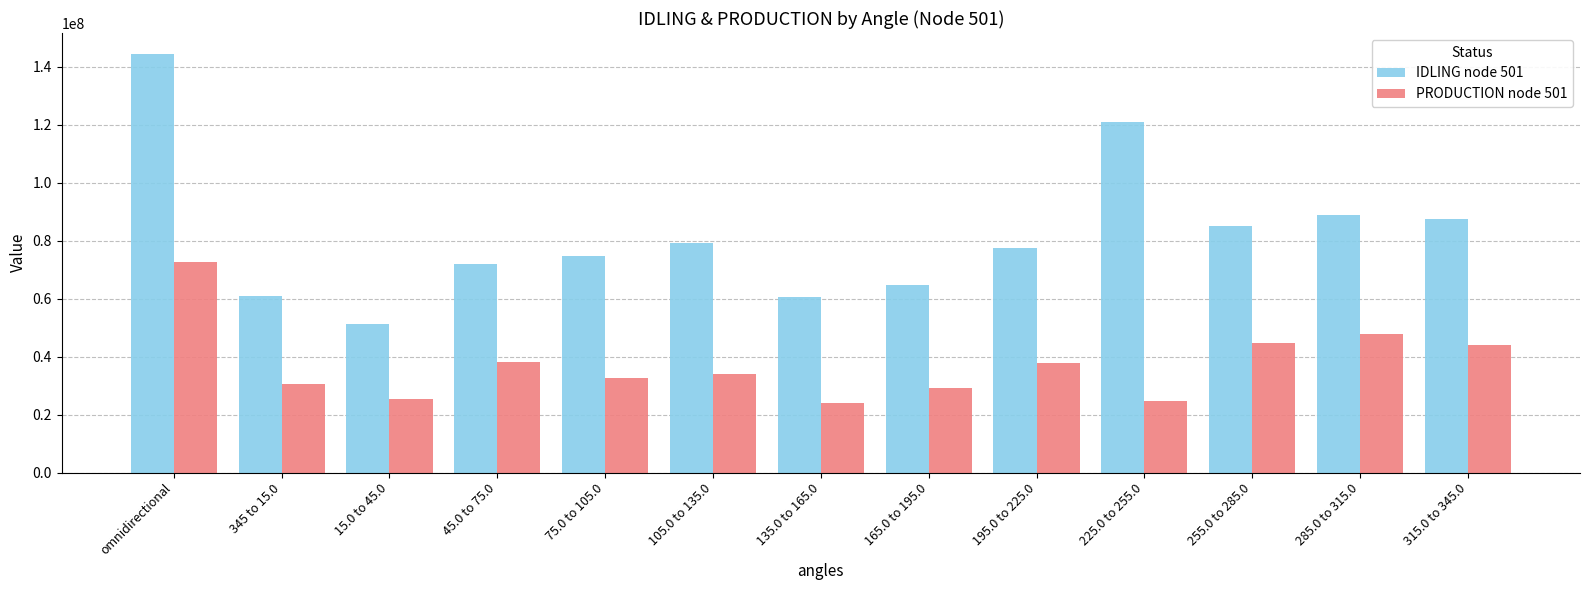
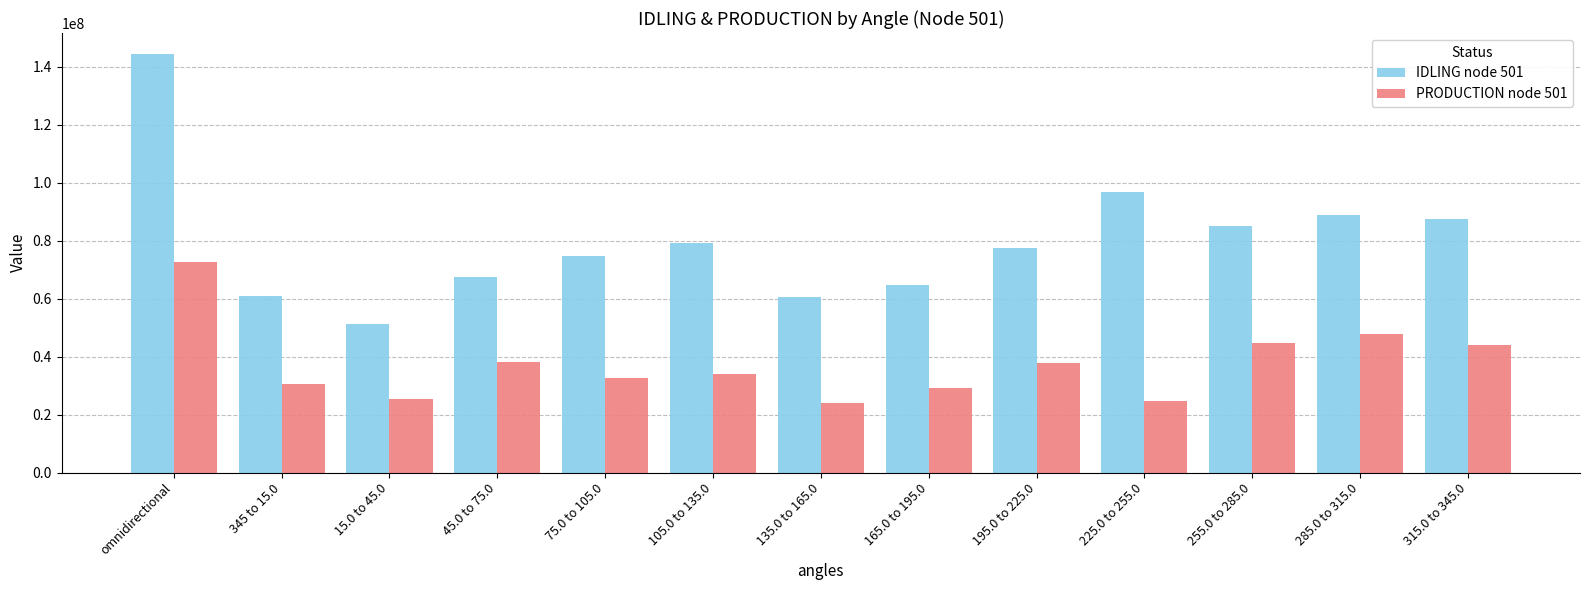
  {
    "IDLING node 501": {
      "omnidirectional": 144000000,
      "345 to 15.0": 61000000,
      "15.0 to 45.0": 51000000,
-     "45.0 to 75.0": 72000000,
+     "45.0 to 75.0": 67000000,
      "75.0 to 105.0": 75000000,
      "105.0 to 135.0": 79000000,
      "135.0 to 165.0": 61000000,
      "165.0 to 195.0": 65000000,
      "195.0 to 225.0": 77000000,
-     "225.0 to 255.0": 121000000,
+     "225.0 to 255.0": 97000000,
      "255.0 to 285.0": 85000000,
      "285.0 to 315.0": 89000000,
      "315.0 to 345.0": 87000000
    },
    "PRODUCTION node 501": {
      "omnidirectional": 73000000,
      "345 to 15.0": 31000000,
      "15.0 to 45.0": 25000000,
      "45.0 to 75.0": 38000000,
      "75.0 to 105.0": 33000000,
      "105.0 to 135.0": 34000000,
      "135.0 to 165.0": 24000000,
      "165.0 to 195.0": 29000000,
      "195.0 to 225.0": 38000000,
      "225.0 to 255.0": 25000000,
      "255.0 to 285.0": 45000000,
      "285.0 to 315.0": 48000000,
      "315.0 to 345.0": 44000000
    }
  }
